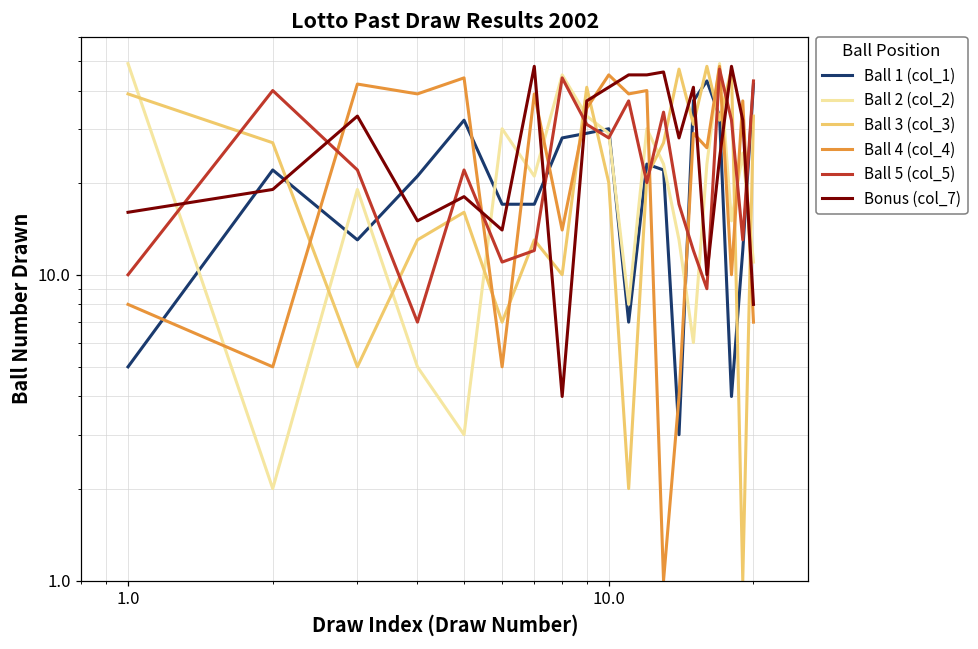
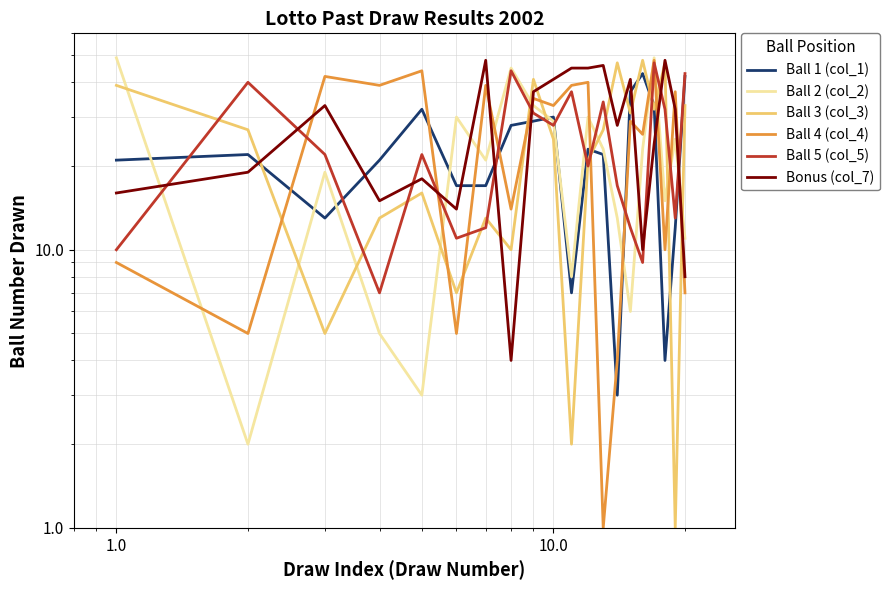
  {
    "Ball 1 (col_1)": {
-     "1.0": 5,
+     "1.0": 21,
      "10.0": 30
    },
    "Ball 2 (col_2)": {
      "1.0": 49,
      "10.0": 29
    },
    "Ball 3 (col_3)": {
      "1.0": 39,
-     "10.0": 20
+     "10.0": 25
    },
    "Ball 4 (col_4)": {
-     "1.0": 8,
-     "10.0": 45
+     "1.0": 9,
+     "10.0": 33
    },
    "Ball 5 (col_5)": {
      "1.0": 10,
      "10.0": 28
    },
    "Bonus (col_7)": {
      "1.0": 16,
      "10.0": 41
    }
  }
